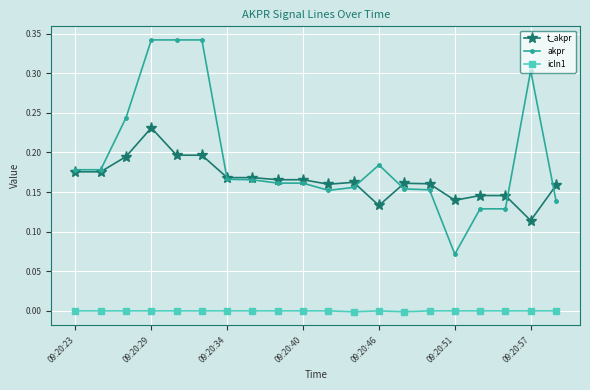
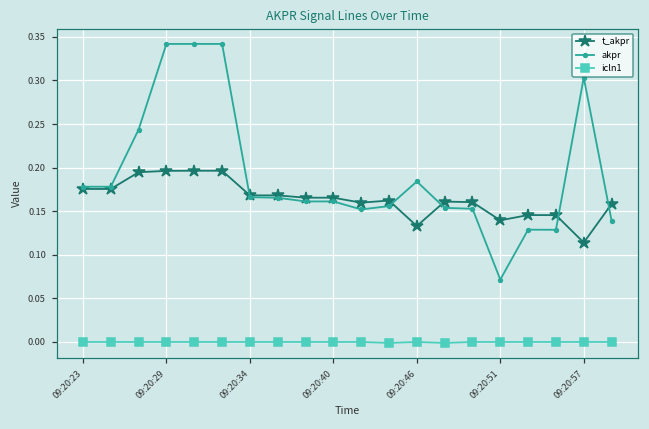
  {
    "t_akpr": {
-     "09:20:29": 0.23,
+     "09:20:29": 0.20,
      "09:20:40": 0.17,
      "09:20:46": 0.13,
      "09:20:51": 0.14,
      "09:20:57": 0.11
    },
    "akpr": {
      "09:20:29": 0.34,
      "09:20:40": 0.16,
      "09:20:46": 0.18,
      "09:20:51": 0.07
    },
    "icln1": {
      "09:20:23": 0.00,
      "09:20:29": 0.00,
      "09:20:34": 0.00,
      "09:20:40": 0.00,
      "09:20:46": 0.00,
      "09:20:51": 0.00,
      "09:20:57": 0.00
    }
  }
